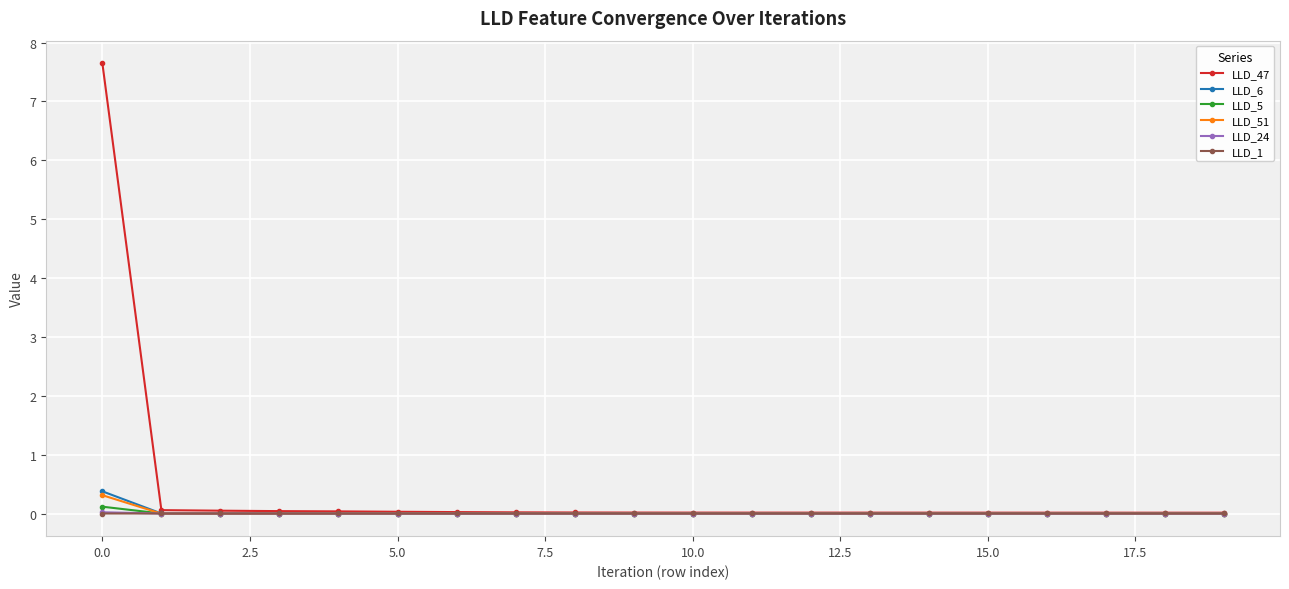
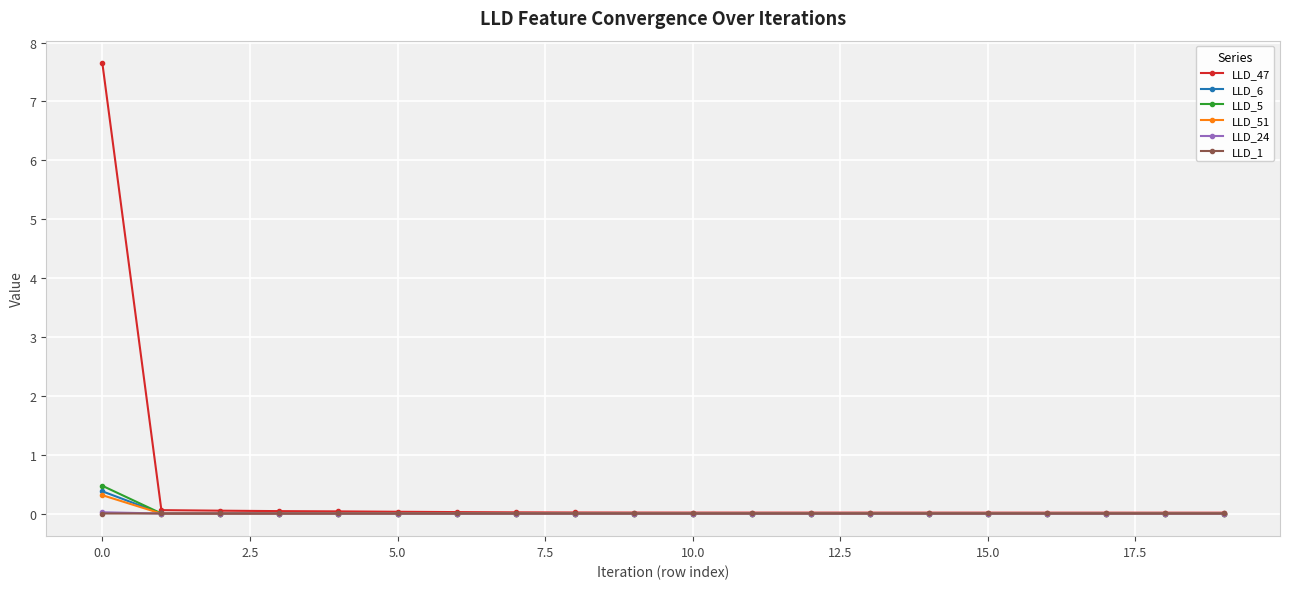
  {
    "LLD_47": {
      "0.0": 7.6
    },
    "LLD_6": {
      "0.0": 0.4
    },
    "LLD_5": {
-     "0.0": 0.1
+     "0.0": 0.5
    },
    "LLD_51": {
      "0.0": 0.3
    }
  }
